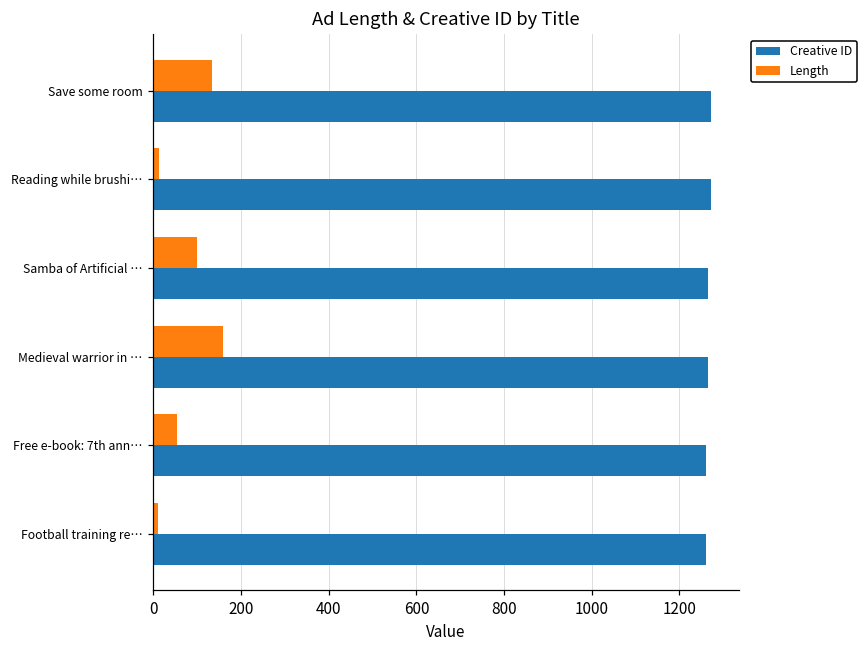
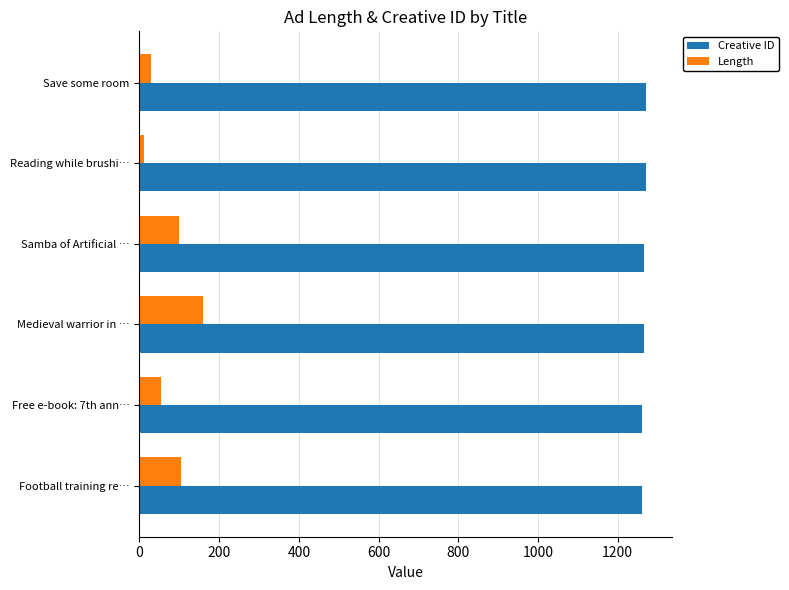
  {
    "Creative ID": {
      "Save some room": 1270,
      "Reading while brushi…": 1270,
      "Samba of Artificial …": 1270,
      "Medieval warrior in …": 1270,
      "Free e-book: 7th ann…": 1260,
      "Football training re…": 1260
    },
    "Length": {
-     "Save some room": 130,
+     "Save some room": 30,
      "Reading while brushi…": 10,
      "Samba of Artificial …": 100,
      "Medieval warrior in …": 160,
      "Free e-book: 7th ann…": 50,
-     "Football training re…": 10
+     "Football training re…": 100
    }
  }
